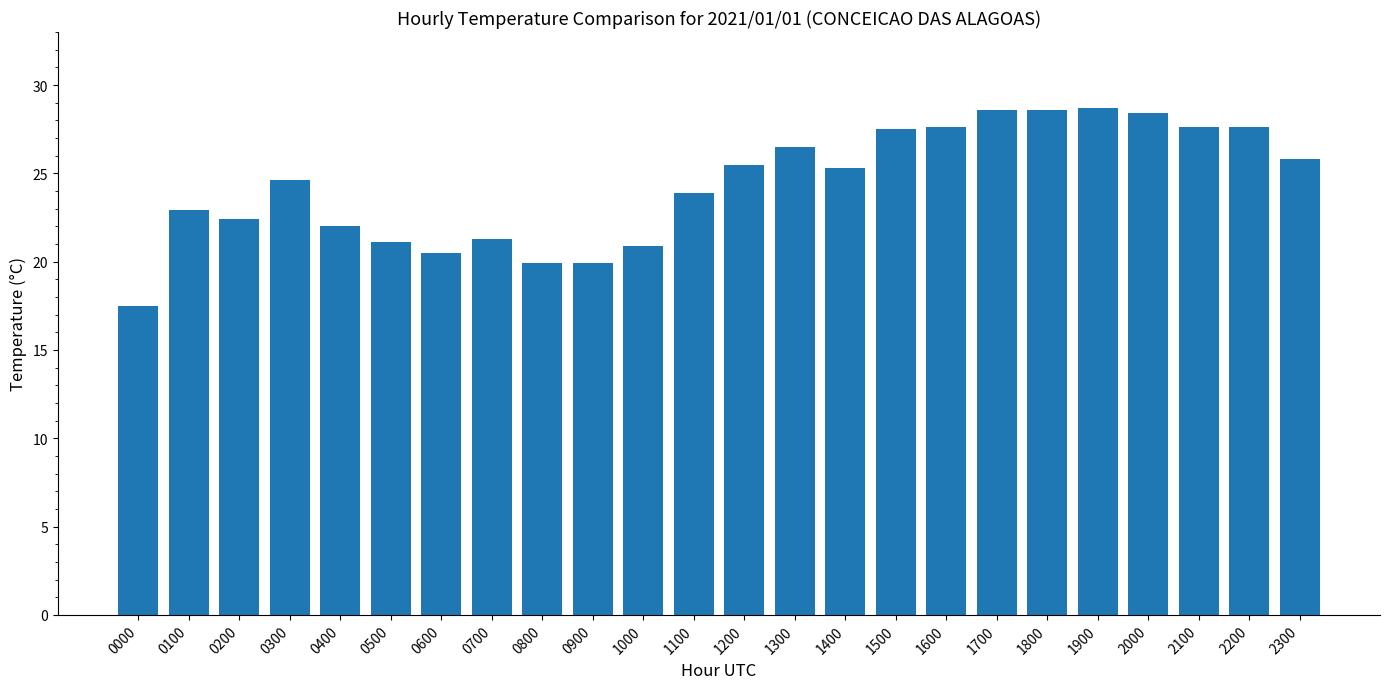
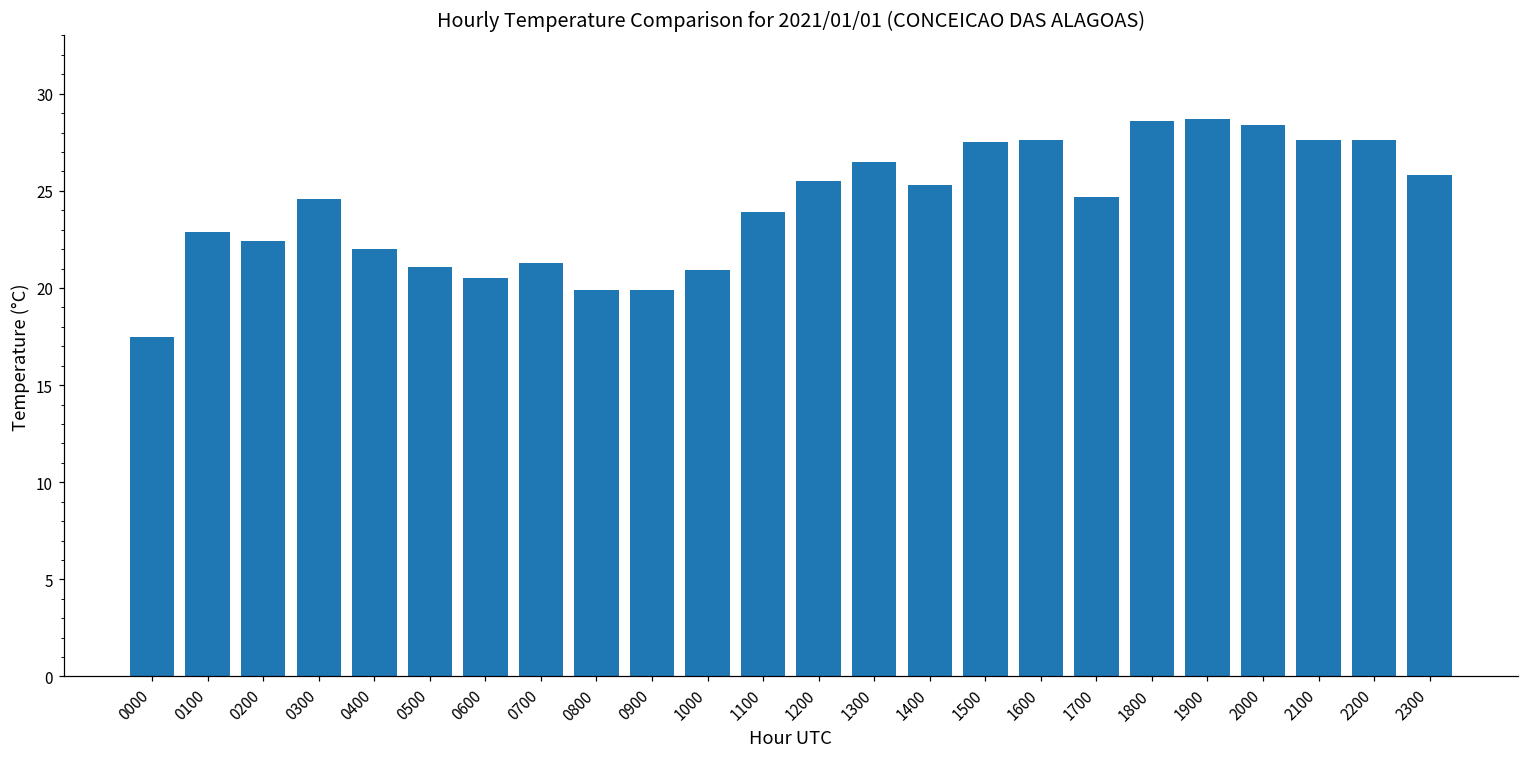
  {
    "0000": 17.5,
    "0100": 22.9,
    "0200": 22.4,
    "0300": 24.6,
    "0400": 22.0,
    "0500": 21.1,
    "0600": 20.5,
    "0700": 21.3,
    "0800": 19.9,
    "0900": 19.9,
    "1000": 20.9,
    "1100": 23.9,
    "1200": 25.5,
    "1300": 26.5,
    "1400": 25.3,
    "1500": 27.5,
    "1600": 27.6,
-   "1700": 28.6,
+   "1700": 24.7,
    "1800": 28.6,
    "1900": 28.7,
    "2000": 28.4,
    "2100": 27.6,
    "2200": 27.6,
    "2300": 25.8
  }
